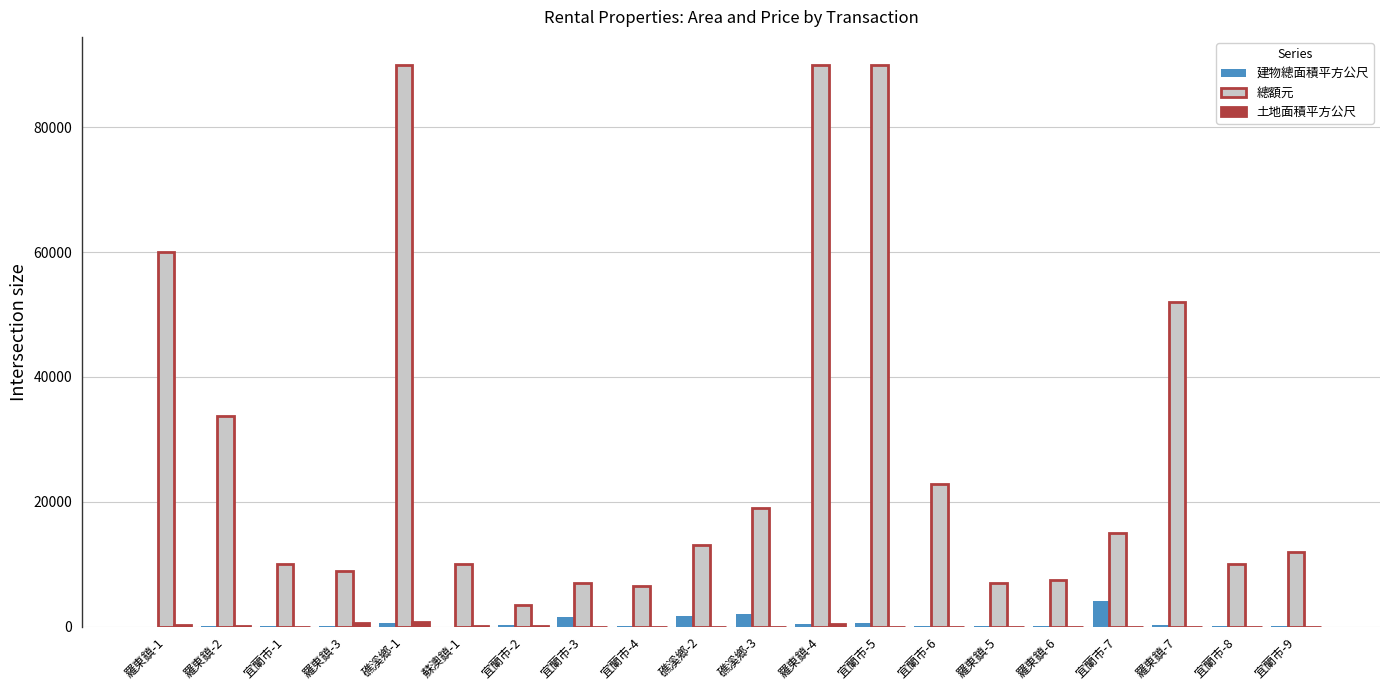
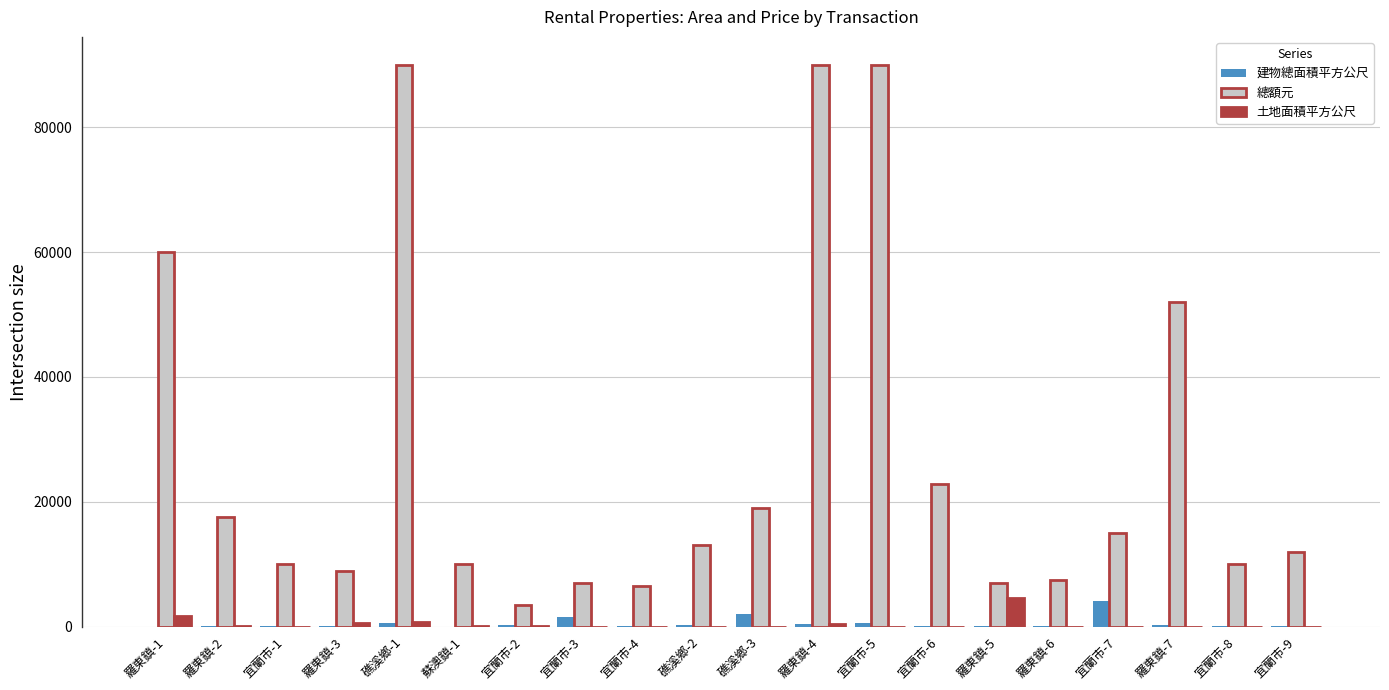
  {
    "建物總面積平方公尺": {
      "羅東鎮-1": 0,
      "礁溪鄉-1": 1000,
      "蘇澳鎮-1": 0,
      "宜蘭市-3": 2000,
-     "礁溪鄉-2": 2000,
+     "礁溪鄉-2": 0,
      "礁溪鄉-3": 2000,
      "羅東鎮-4": 0,
      "宜蘭市-5": 1000,
      "宜蘭市-7": 4000
    },
    "總額元": {
      "羅東鎮-1": 60000,
-     "羅東鎮-2": 34000,
+     "羅東鎮-2": 18000,
      "宜蘭市-1": 10000,
      "羅東鎮-3": 9000,
      "礁溪鄉-1": 90000,
      "蘇澳鎮-1": 10000,
      "宜蘭市-2": 4000,
      "宜蘭市-3": 7000,
      "宜蘭市-4": 7000,
      "礁溪鄉-2": 13000,
      "礁溪鄉-3": 19000,
      "羅東鎮-4": 90000,
      "宜蘭市-5": 90000,
      "宜蘭市-6": 23000,
      "羅東鎮-5": 7000,
      "羅東鎮-6": 8000,
      "宜蘭市-7": 15000,
      "羅東鎮-7": 52000,
      "宜蘭市-8": 10000,
      "宜蘭市-9": 12000
    },
    "土地面積平方公尺": {
-     "羅東鎮-1": 0,
+     "羅東鎮-1": 2000,
      "宜蘭市-1": 0,
      "羅東鎮-3": 1000,
      "礁溪鄉-1": 1000,
      "宜蘭市-3": 0,
      "宜蘭市-4": 0,
      "礁溪鄉-2": 0,
      "礁溪鄉-3": 0,
      "宜蘭市-5": 0,
      "宜蘭市-6": 0,
-     "羅東鎮-5": 0,
+     "羅東鎮-5": 5000,
      "羅東鎮-6": 0,
      "宜蘭市-7": 0,
      "羅東鎮-7": 0,
      "宜蘭市-8": 0,
      "宜蘭市-9": 0
    }
  }
